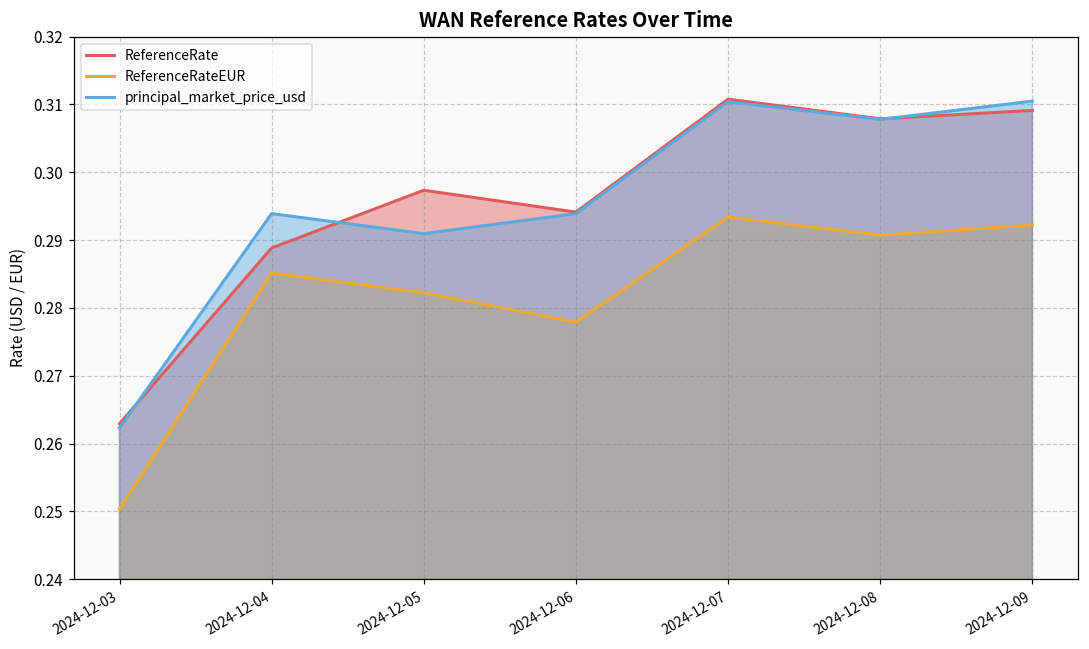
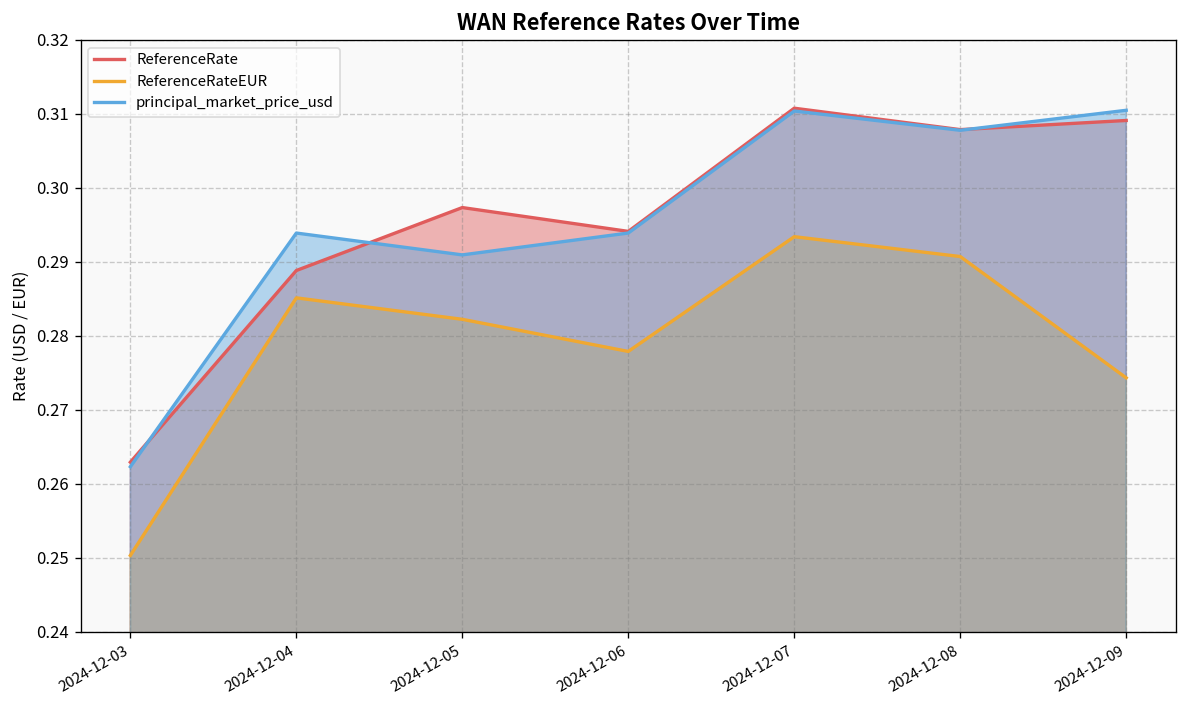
  {
    "ReferenceRate": {
      "2024-12-03": 0.263,
      "2024-12-04": 0.289,
      "2024-12-05": 0.297,
      "2024-12-09": 0.309
    },
    "ReferenceRateEUR": {
      "2024-12-03": 0.250,
      "2024-12-04": 0.285,
      "2024-12-05": 0.282,
      "2024-12-06": 0.278,
      "2024-12-07": 0.293,
      "2024-12-08": 0.291,
-     "2024-12-09": 0.292
+     "2024-12-09": 0.274
    },
    "principal_market_price_usd": {
      "2024-12-03": 0.262,
      "2024-12-04": 0.294,
      "2024-12-05": 0.291,
      "2024-12-09": 0.311
    }
  }
